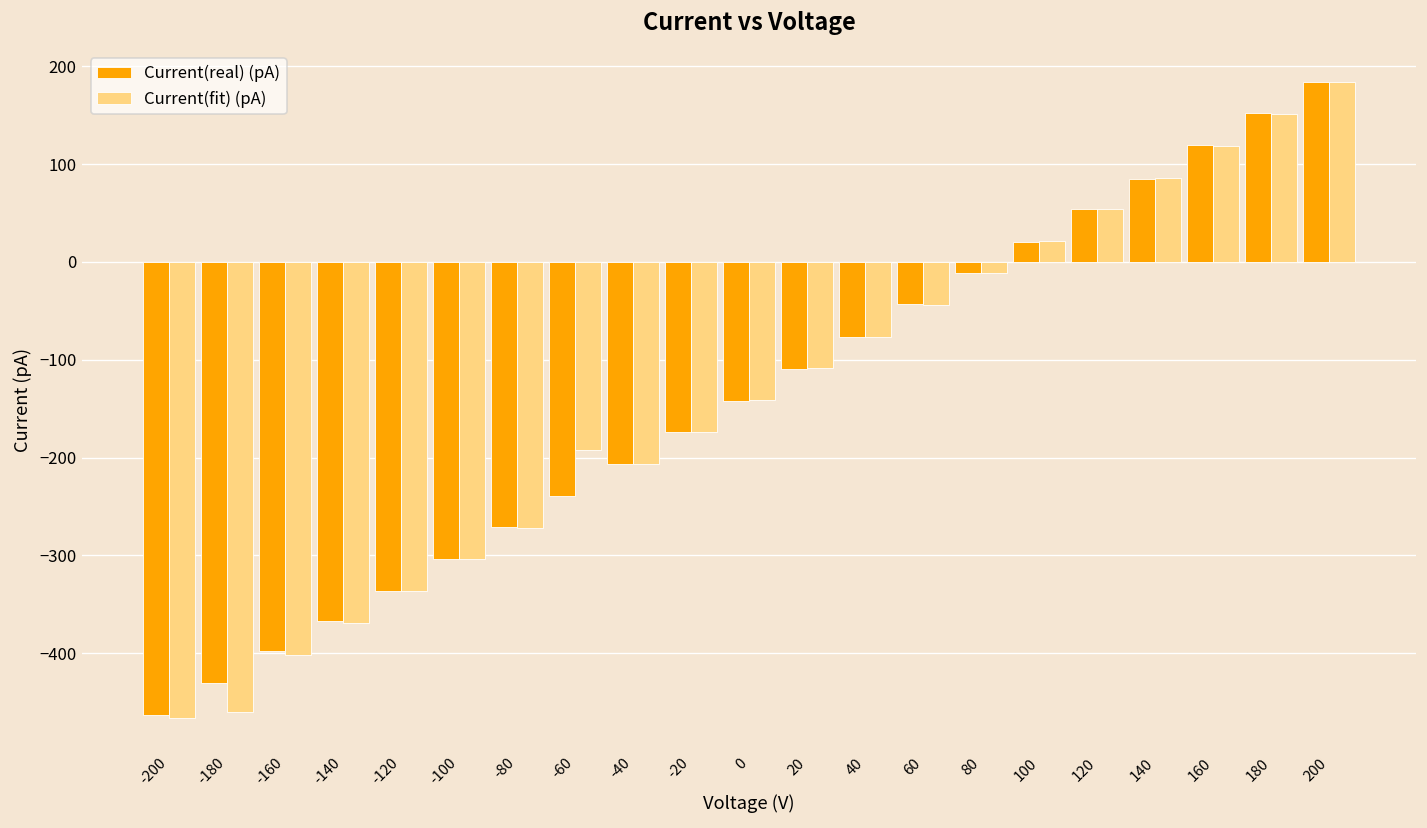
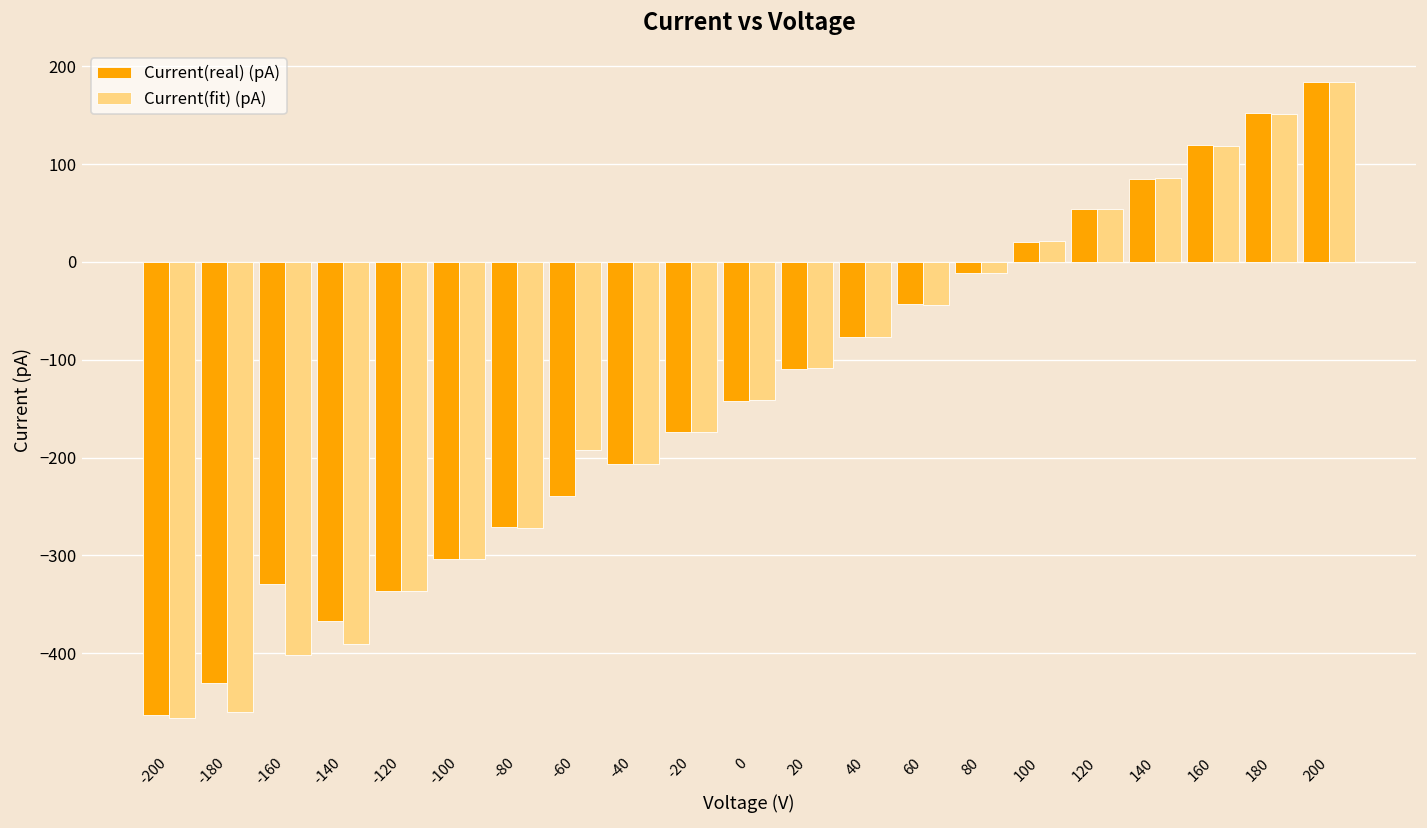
  {
    "Current(real) (pA)": {
      "-200": -460,
      "-180": -430,
-     "-160": -400,
+     "-160": -330,
      "-140": -370,
      "-120": -340,
      "-100": -300,
      "-80": -270,
      "-60": -240,
      "-40": -210,
      "-20": -170,
      "0": -140,
      "20": -110,
      "40": -80,
      "60": -40,
      "80": -10,
      "100": 20,
      "120": 50,
      "140": 90,
      "160": 120,
      "180": 150,
      "200": 180
    },
    "Current(fit) (pA)": {
      "-200": -470,
      "-180": -460,
      "-160": -400,
-     "-140": -370,
+     "-140": -390,
      "-120": -340,
      "-100": -300,
      "-80": -270,
      "-60": -190,
      "-40": -210,
      "-20": -170,
      "0": -140,
      "20": -110,
      "40": -80,
      "60": -40,
      "80": -10,
      "100": 20,
      "120": 50,
      "140": 90,
      "160": 120,
      "180": 150,
      "200": 180
    }
  }
